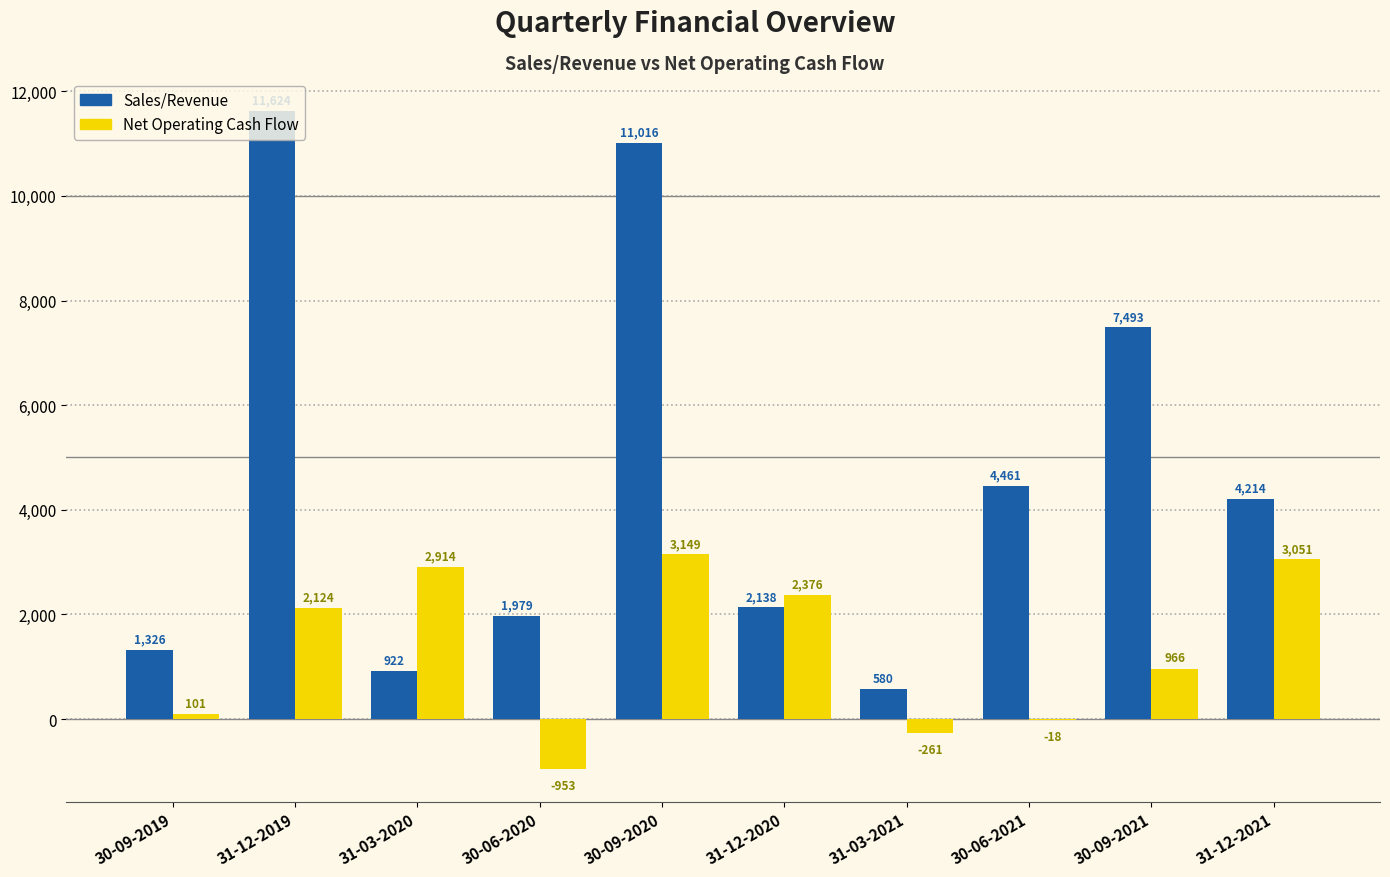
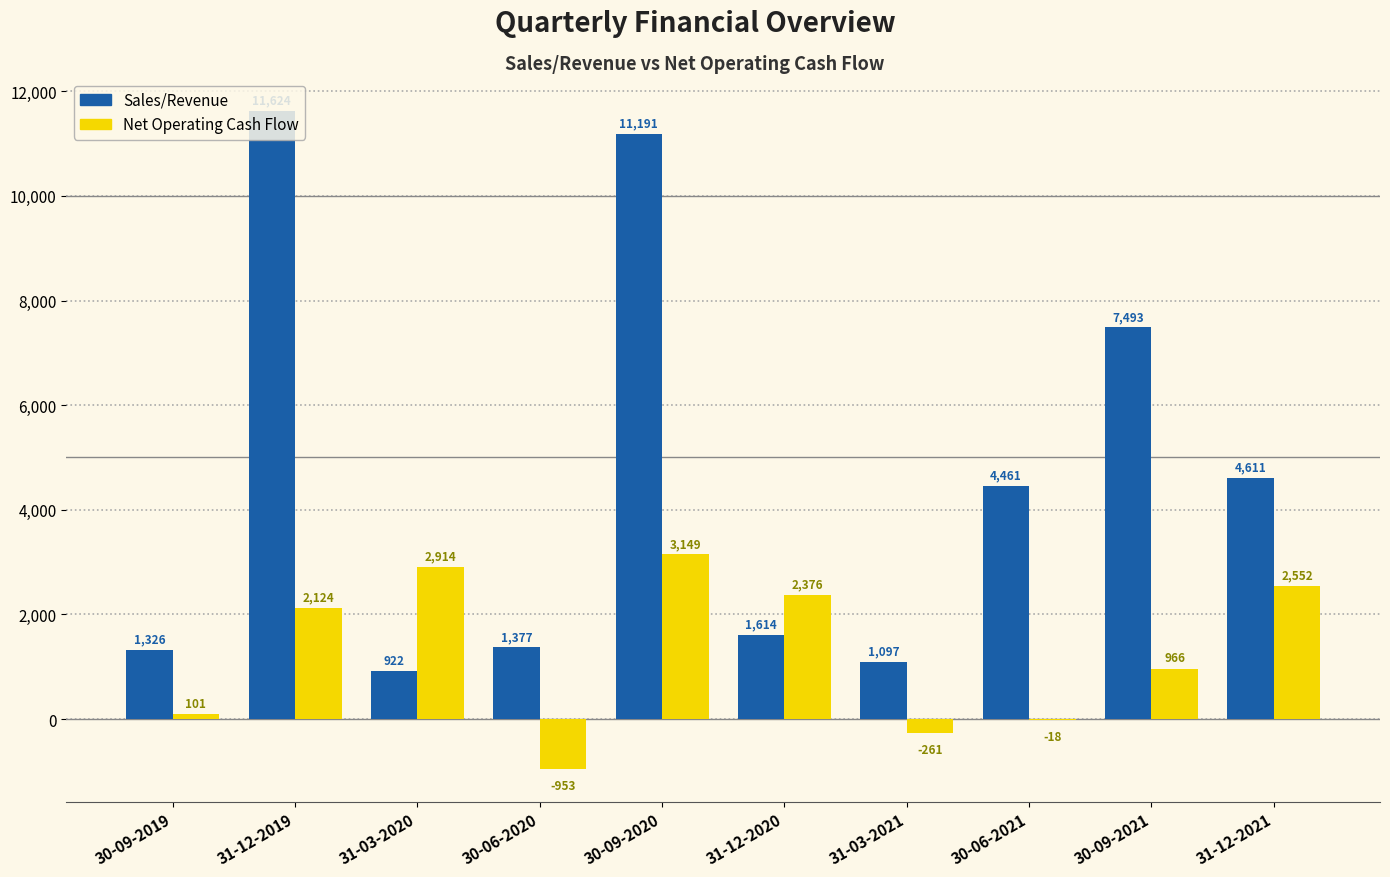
  {
    "Sales/Revenue": {
      "30-09-2019": "1,326",
      "31-03-2020": "922",
-     "30-06-2020": "1,979",
-     "30-09-2020": "11,016",
-     "31-12-2020": "2,138",
-     "31-03-2021": "580",
+     "30-06-2020": "1,377",
+     "30-09-2020": "11,191",
+     "31-12-2020": "1,614",
+     "31-03-2021": "1,097",
      "30-06-2021": "4,461",
      "30-09-2021": "7,493",
-     "31-12-2021": "4,214"
+     "31-12-2021": "4,611"
    },
    "Net Operating Cash Flow": {
      "30-09-2019": "101",
      "31-12-2019": "2,124",
      "31-03-2020": "2,914",
      "30-06-2020": "-953",
      "30-09-2020": "3,149",
      "31-12-2020": "2,376",
      "31-03-2021": "-261",
      "30-06-2021": "-18",
      "30-09-2021": "966",
-     "31-12-2021": "3,051"
+     "31-12-2021": "2,552"
    }
  }
